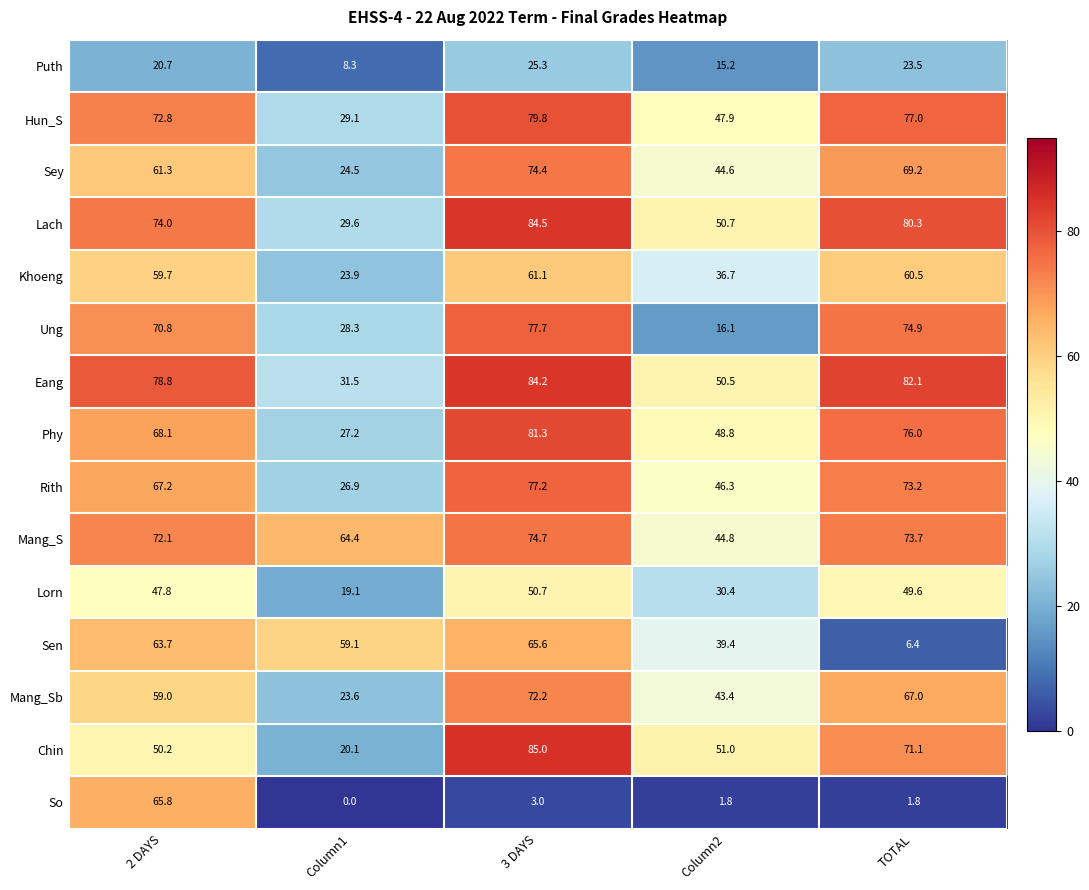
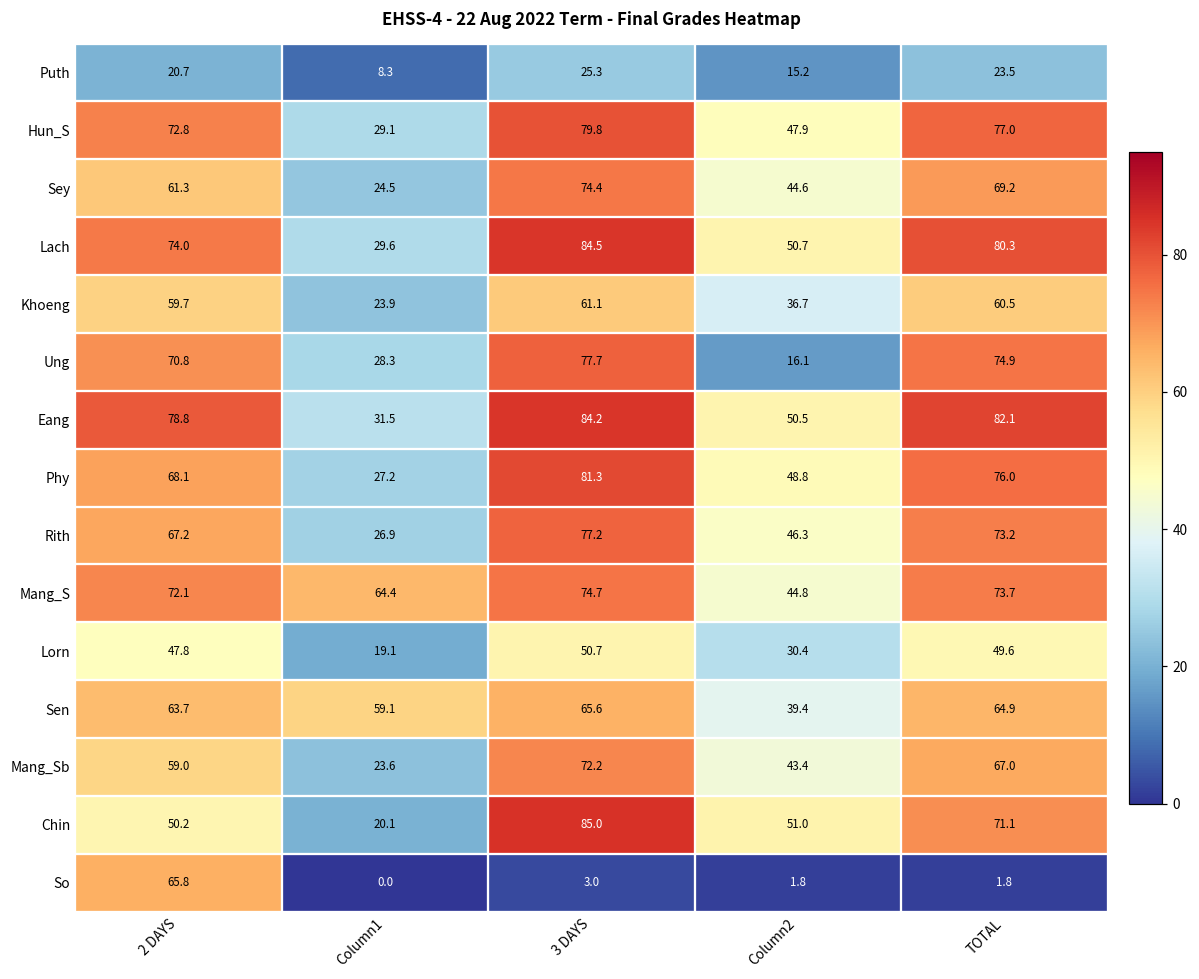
  {
    "Puth": {
      "2 DAYS": 20.7,
      "Column1": 8.3,
      "3 DAYS": 25.3,
      "Column2": 15.2,
      "TOTAL": 23.5
    },
    "Hun_S": {
      "2 DAYS": 72.8,
      "Column1": 29.1,
      "3 DAYS": 79.8,
      "Column2": 47.9,
      "TOTAL": 77.0
    },
    "Sey": {
      "2 DAYS": 61.3,
      "Column1": 24.5,
      "3 DAYS": 74.4,
      "Column2": 44.6,
      "TOTAL": 69.2
    },
    "Lach": {
      "2 DAYS": 74.0,
      "Column1": 29.6,
      "3 DAYS": 84.5,
      "Column2": 50.7,
      "TOTAL": 80.3
    },
    "Khoeng": {
      "2 DAYS": 59.7,
      "Column1": 23.9,
      "3 DAYS": 61.1,
      "Column2": 36.7,
      "TOTAL": 60.5
    },
    "Ung": {
      "2 DAYS": 70.8,
      "Column1": 28.3,
      "3 DAYS": 77.7,
      "Column2": 16.1,
      "TOTAL": 74.9
    },
    "Eang": {
      "2 DAYS": 78.8,
      "Column1": 31.5,
      "3 DAYS": 84.2,
      "Column2": 50.5,
      "TOTAL": 82.1
    },
    "Phy": {
      "2 DAYS": 68.1,
      "Column1": 27.2,
      "3 DAYS": 81.3,
      "Column2": 48.8,
      "TOTAL": 76.0
    },
    "Rith": {
      "2 DAYS": 67.2,
      "Column1": 26.9,
      "3 DAYS": 77.2,
      "Column2": 46.3,
      "TOTAL": 73.2
    },
    "Mang_S": {
      "2 DAYS": 72.1,
      "Column1": 64.4,
      "3 DAYS": 74.7,
      "Column2": 44.8,
      "TOTAL": 73.7
    },
    "Lorn": {
      "2 DAYS": 47.8,
      "Column1": 19.1,
      "3 DAYS": 50.7,
      "Column2": 30.4,
      "TOTAL": 49.6
    },
    "Sen": {
      "2 DAYS": 63.7,
      "Column1": 59.1,
      "3 DAYS": 65.6,
      "Column2": 39.4,
-     "TOTAL": 6.4
+     "TOTAL": 64.9
    },
    "Mang_Sb": {
      "2 DAYS": 59.0,
      "Column1": 23.6,
      "3 DAYS": 72.2,
      "Column2": 43.4,
      "TOTAL": 67.0
    },
    "Chin": {
      "2 DAYS": 50.2,
      "Column1": 20.1,
      "3 DAYS": 85.0,
      "Column2": 51.0,
      "TOTAL": 71.1
    },
    "So": {
      "2 DAYS": 65.8,
      "Column1": 0.0,
      "3 DAYS": 3.0,
      "Column2": 1.8,
      "TOTAL": 1.8
    }
  }
